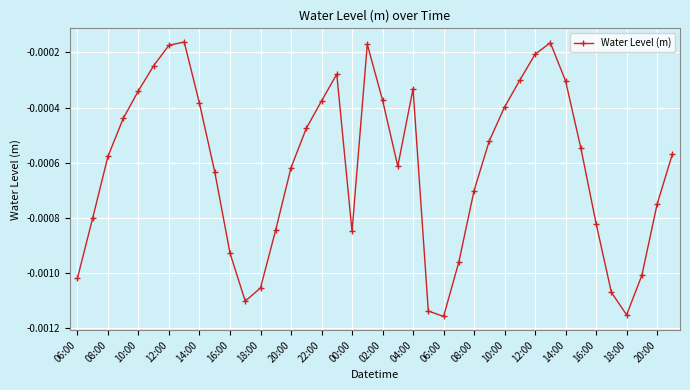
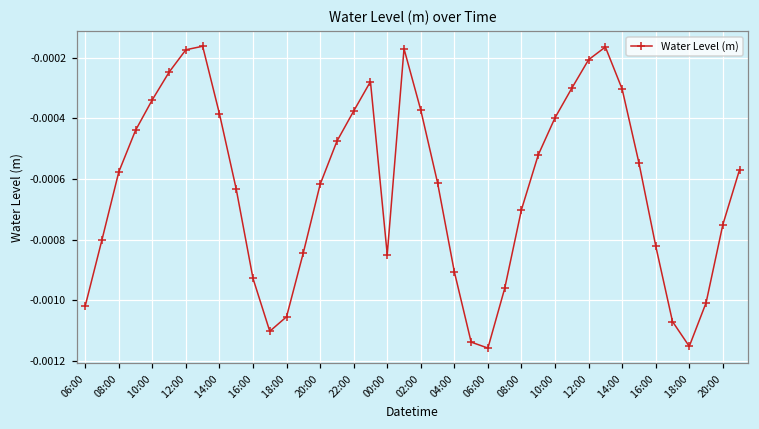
  {
    "22:00": -0.00038,
    "00:00": -0.00085,
    "02:00": -0.00037,
-   "04:00": -0.00033
+   "04:00": -0.00091
  }
